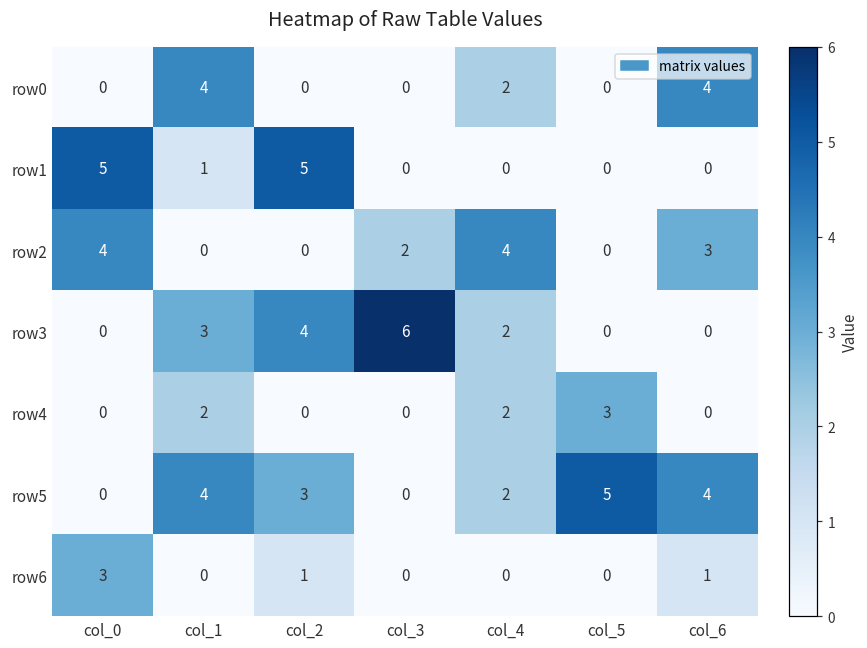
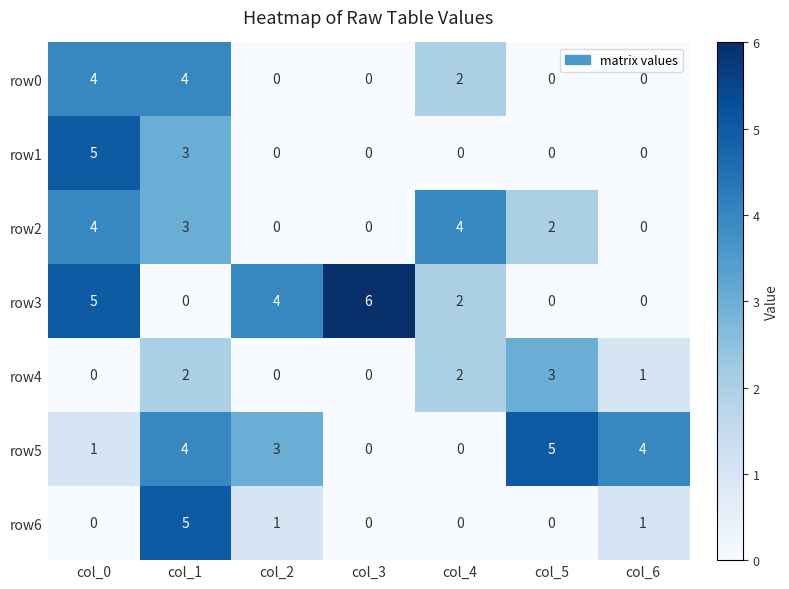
  {
    "row0": {
-     "col_0": 0,
+     "col_0": 4,
      "col_1": 4,
      "col_2": 0,
      "col_3": 0,
      "col_4": 2,
      "col_5": 0,
-     "col_6": 4
+     "col_6": 0
    },
    "row1": {
      "col_0": 5,
-     "col_1": 1,
-     "col_2": 5,
+     "col_1": 3,
+     "col_2": 0,
      "col_3": 0,
      "col_4": 0,
      "col_5": 0,
      "col_6": 0
    },
    "row2": {
      "col_0": 4,
-     "col_1": 0,
+     "col_1": 3,
      "col_2": 0,
-     "col_3": 2,
+     "col_3": 0,
      "col_4": 4,
-     "col_5": 0,
-     "col_6": 3
+     "col_5": 2,
+     "col_6": 0
    },
    "row3": {
-     "col_0": 0,
-     "col_1": 3,
+     "col_0": 5,
+     "col_1": 0,
      "col_2": 4,
      "col_3": 6,
      "col_4": 2,
      "col_5": 0,
      "col_6": 0
    },
    "row4": {
      "col_0": 0,
      "col_1": 2,
      "col_2": 0,
      "col_3": 0,
      "col_4": 2,
      "col_5": 3,
-     "col_6": 0
+     "col_6": 1
    },
    "row5": {
-     "col_0": 0,
+     "col_0": 1,
      "col_1": 4,
      "col_2": 3,
      "col_3": 0,
-     "col_4": 2,
+     "col_4": 0,
      "col_5": 5,
      "col_6": 4
    },
    "row6": {
-     "col_0": 3,
-     "col_1": 0,
+     "col_0": 0,
+     "col_1": 5,
      "col_2": 1,
      "col_3": 0,
      "col_4": 0,
      "col_5": 0,
      "col_6": 1
    }
  }
